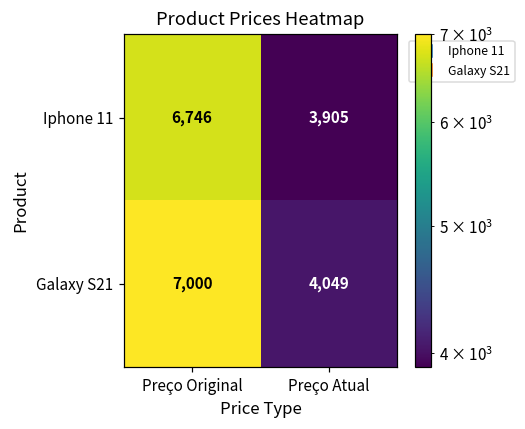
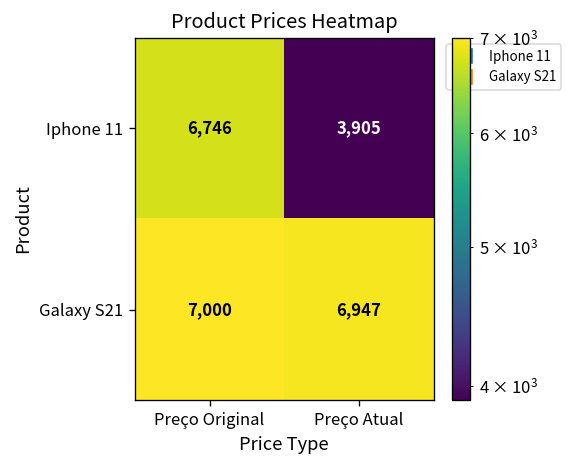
  {
    "Iphone 11": {
      "Preço Original": "6,746",
      "Preço Atual": "3,905"
    },
    "Galaxy S21": {
      "Preço Original": "7,000",
-     "Preço Atual": "4,049"
+     "Preço Atual": "6,947"
    }
  }
